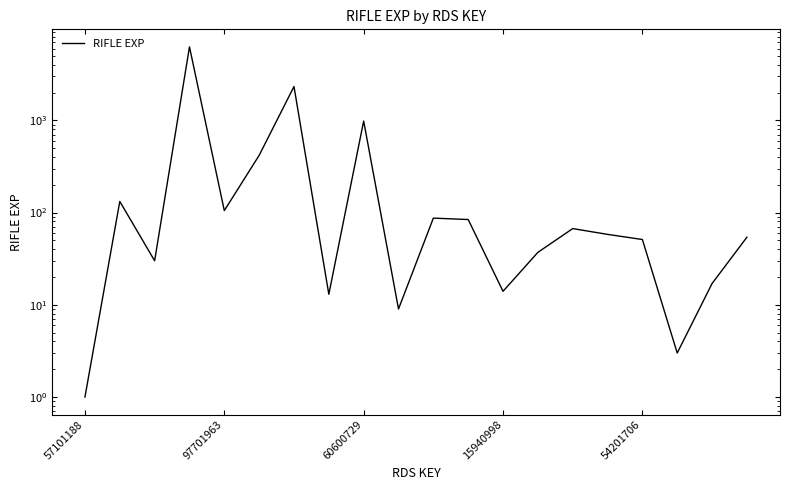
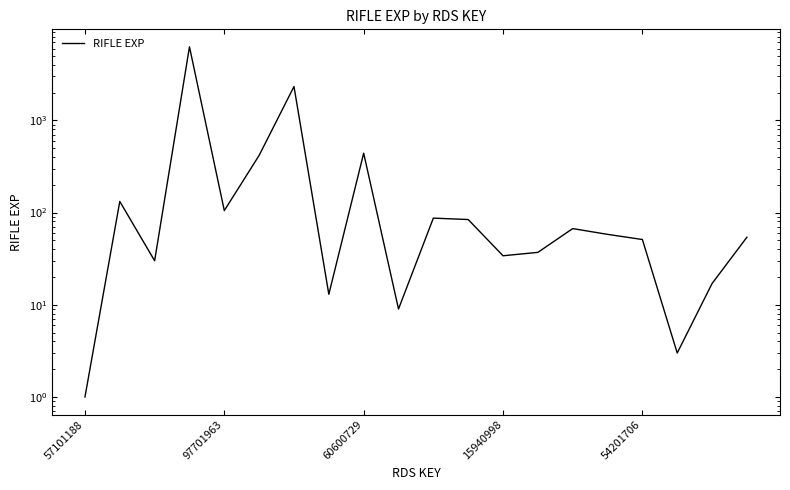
  {
    "57101188": 1,
    "97701963": 110,
-   "60600729": 1000,
-   "15940998": 14,
+   "60600729": 400,
+   "15940998": 34,
    "54201706": 50
  }
